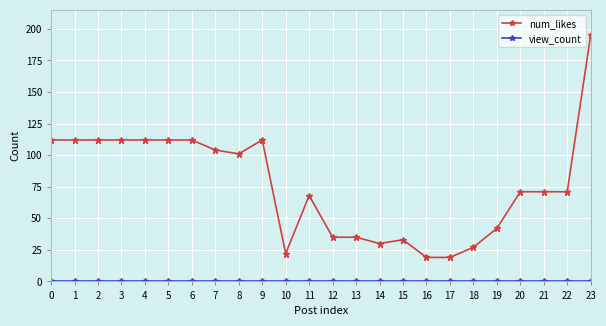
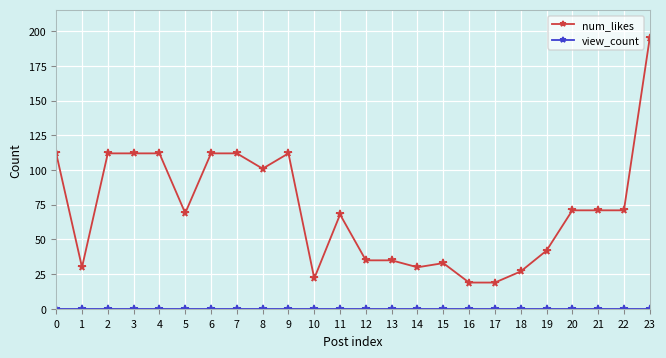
  {
    "num_likes": {
      "0": 112,
-     "1": 112,
+     "1": 30,
      "2": 112,
      "3": 112,
      "4": 112,
-     "5": 112,
+     "5": 69,
      "6": 112,
-     "7": 104,
+     "7": 112,
      "8": 101,
      "9": 112,
      "10": 22,
      "11": 68,
      "12": 35,
      "13": 35,
      "14": 30,
      "15": 33,
      "16": 19,
      "17": 19,
      "18": 27,
      "19": 42,
      "20": 71,
      "21": 71,
      "22": 71,
      "23": 195
    },
    "view_count": {
      "0": 0,
      "1": 0,
      "2": 0,
      "3": 0,
      "4": 0,
      "5": 0,
      "6": 0,
      "7": 0,
      "8": 0,
      "9": 0,
      "10": 0,
      "11": 0,
      "12": 0,
      "13": 0,
      "14": 0,
      "15": 0,
      "16": 0,
      "17": 0,
      "18": 0,
      "19": 0,
      "20": 0,
      "21": 0,
      "22": 0,
      "23": 0
    }
  }
